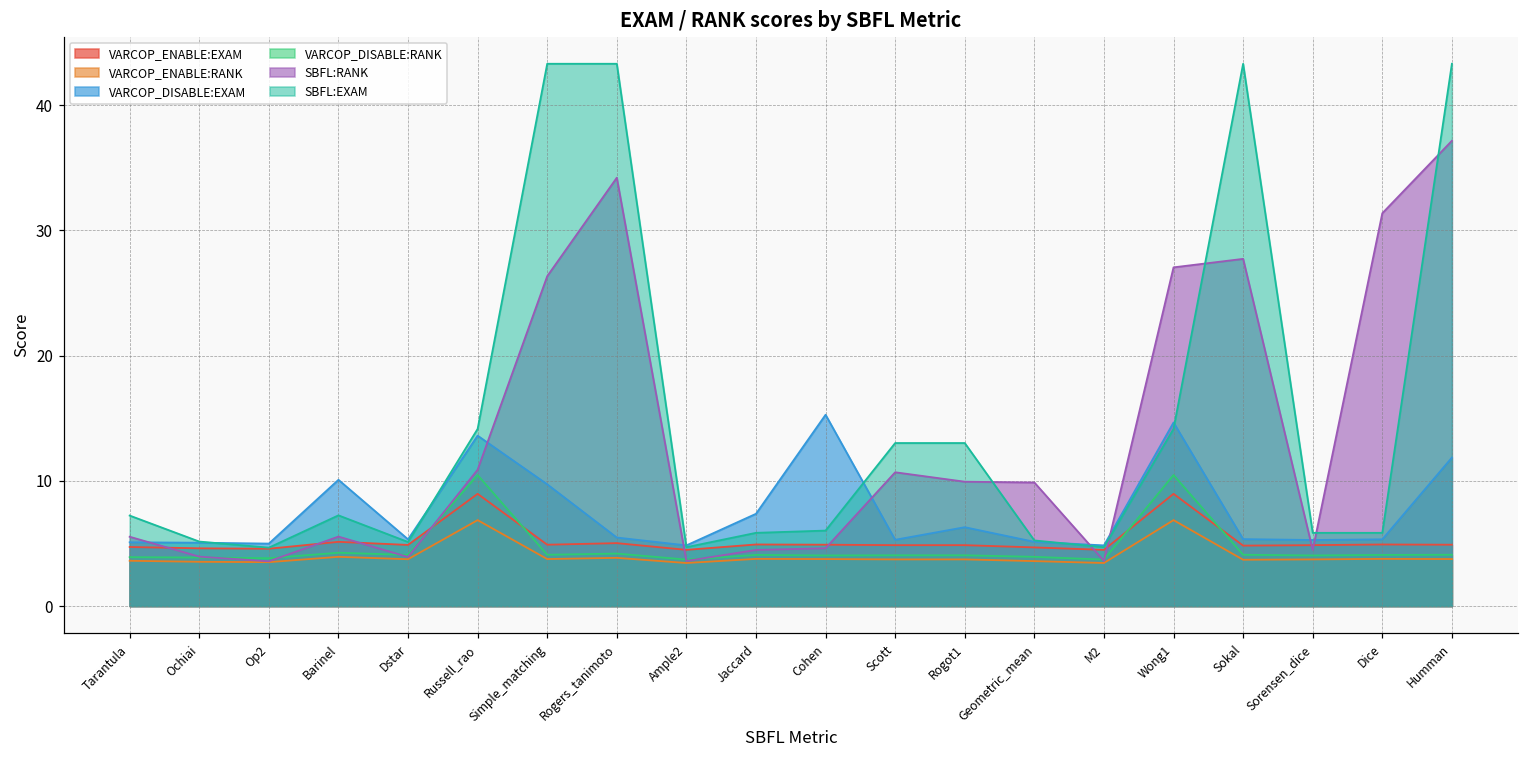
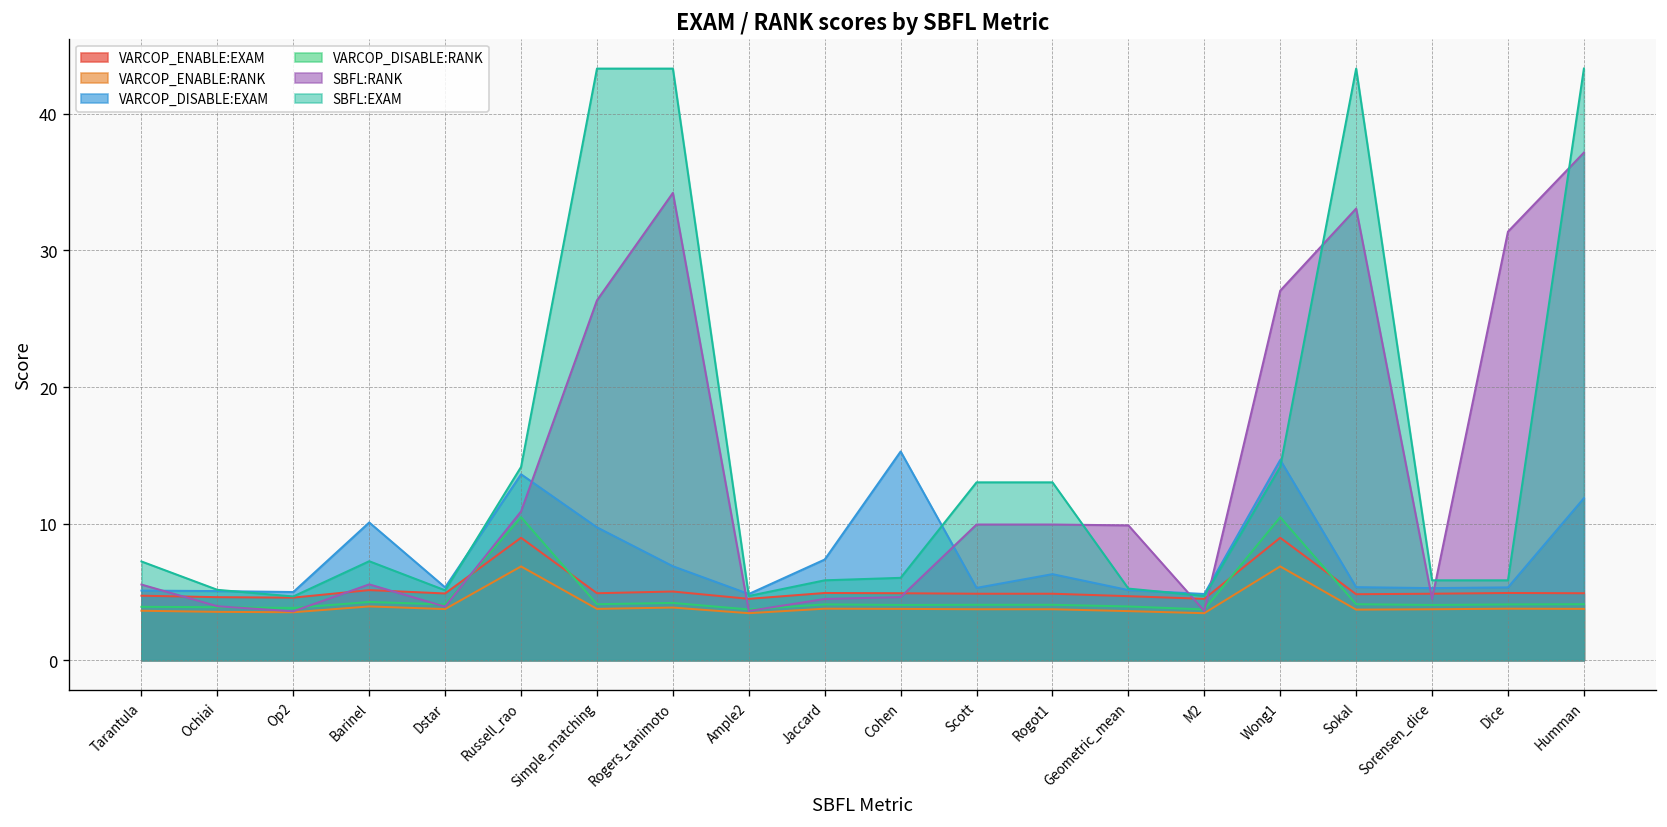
  {
    "VARCOP_DISABLE:EXAM": {
      "Tarantula": 5.1,
      "Op2": 5.0,
      "Barinel": 10.1,
      "Russell_rao": 13.6,
      "Simple_matching": 9.7,
-     "Rogers_tanimoto": 5.5,
+     "Rogers_tanimoto": 6.9,
      "Jaccard": 7.4,
      "Cohen": 15.3,
      "Scott": 5.3,
      "Rogot1": 6.3,
      "Wong1": 14.7,
      "Sokal": 5.3,
      "Sorensen_dice": 5.3,
      "Dice": 5.3,
      "Humman": 11.9
    },
    "SBFL:RANK": {
      "Tarantula": 5.5,
      "Barinel": 5.5,
      "Russell_rao": 10.9,
      "Simple_matching": 26.3,
      "Rogers_tanimoto": 34.2,
      "Jaccard": 4.5,
      "Cohen": 4.6,
-     "Scott": 10.7,
+     "Scott": 9.9,
      "Rogot1": 9.9,
      "Geometric_mean": 9.9,
      "Wong1": 27.1,
-     "Sokal": 27.7,
+     "Sokal": 33.1,
      "Sorensen_dice": 4.5,
      "Dice": 31.4,
      "Humman": 37.2
    }
  }
